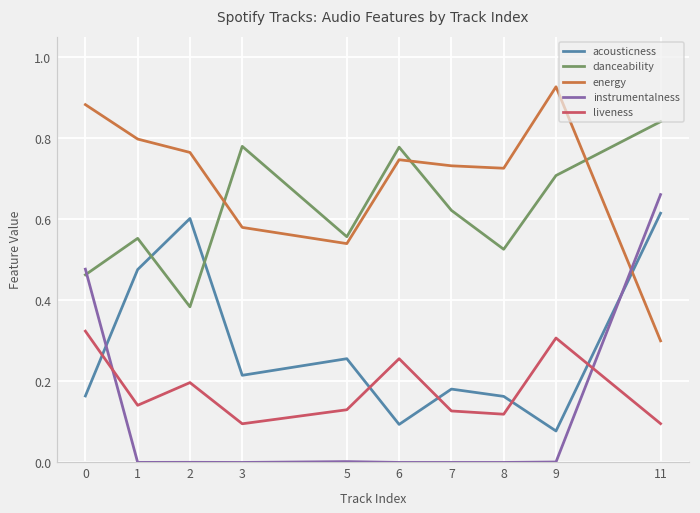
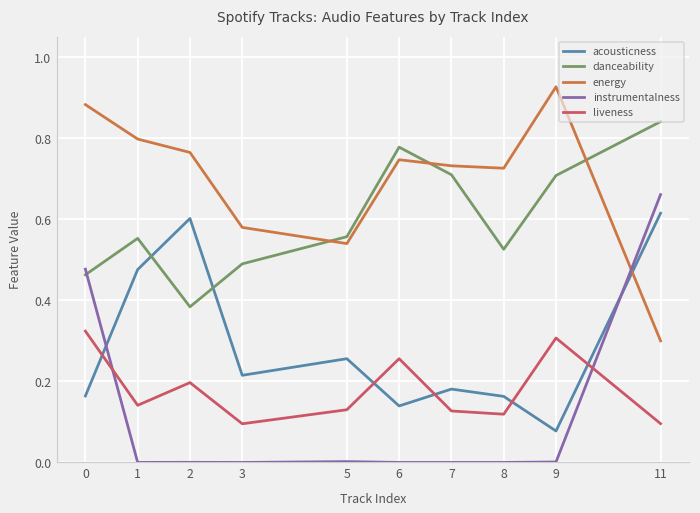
  {
    "acousticness": {
      "0": 0.16,
      "1": 0.48,
      "2": 0.60,
      "3": 0.22,
      "5": 0.26,
-     "6": 0.09,
+     "6": 0.14,
      "7": 0.18,
      "8": 0.16,
      "9": 0.08,
      "11": 0.62
    },
    "danceability": {
      "0": 0.46,
      "1": 0.55,
      "2": 0.38,
-     "3": 0.78,
+     "3": 0.49,
      "5": 0.56,
      "6": 0.78,
-     "7": 0.62,
+     "7": 0.71,
      "8": 0.53,
      "9": 0.71
    },
    "instrumentalness": {
      "0": 0.48,
      "1": 0.00,
      "2": 0.00,
      "3": 0.00,
      "5": 0.00,
      "6": 0.00,
      "7": 0.00,
      "8": 0.00,
      "9": 0.00,
      "11": 0.66
    }
  }
